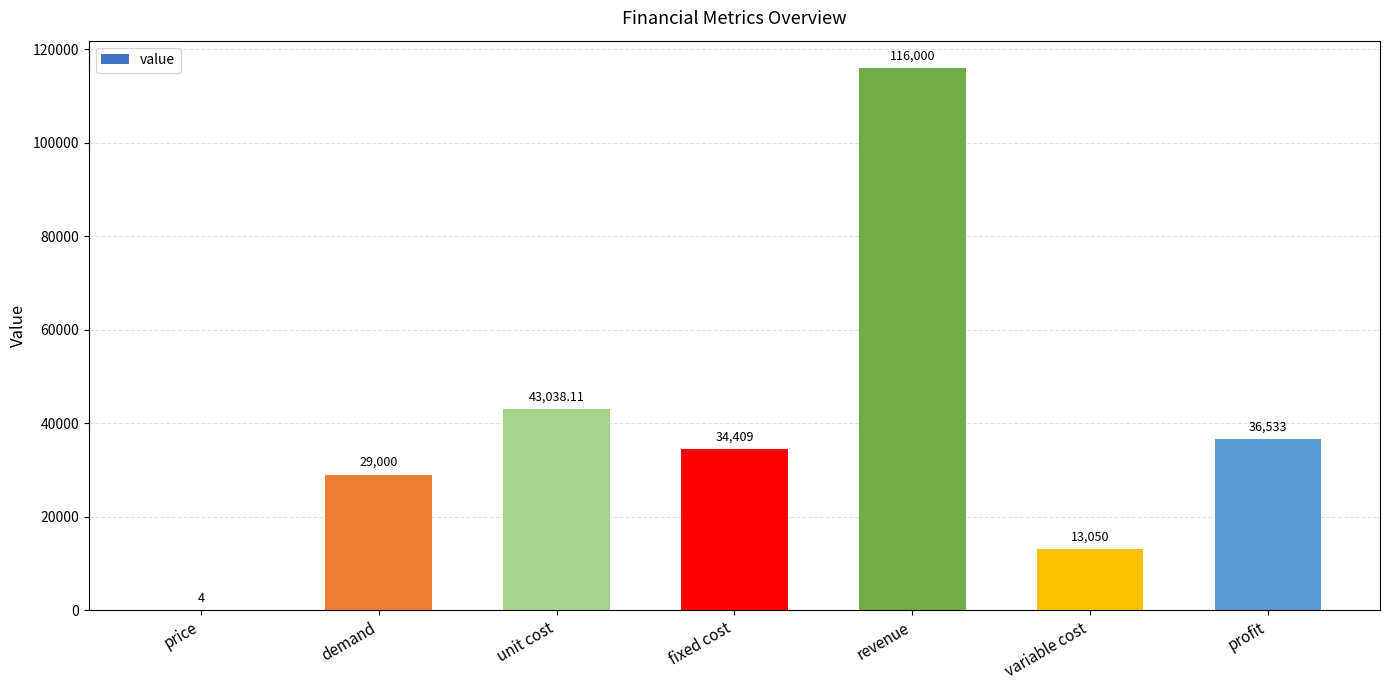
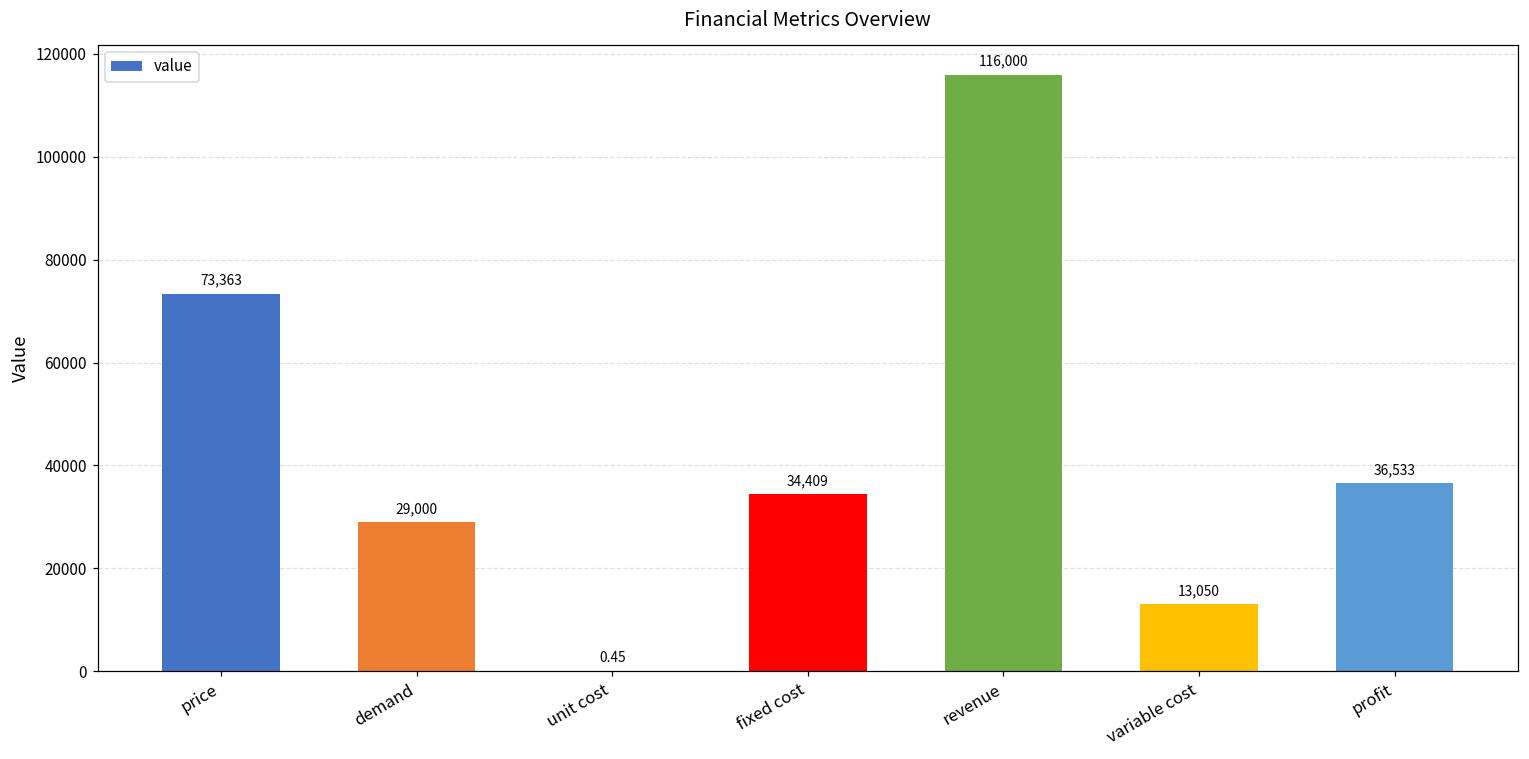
  {
-   "price": "4",
+   "price": "73,363",
    "demand": "29,000",
-   "unit cost": "43,038.11",
+   "unit cost": "0.45",
    "fixed cost": "34,409",
    "revenue": "116,000",
    "variable cost": "13,050",
    "profit": "36,533"
  }
